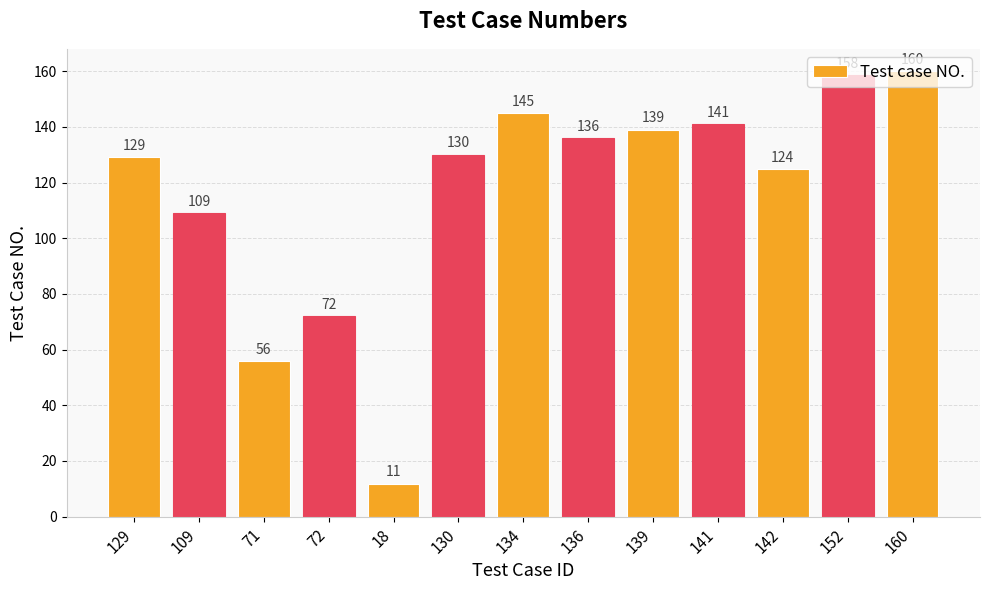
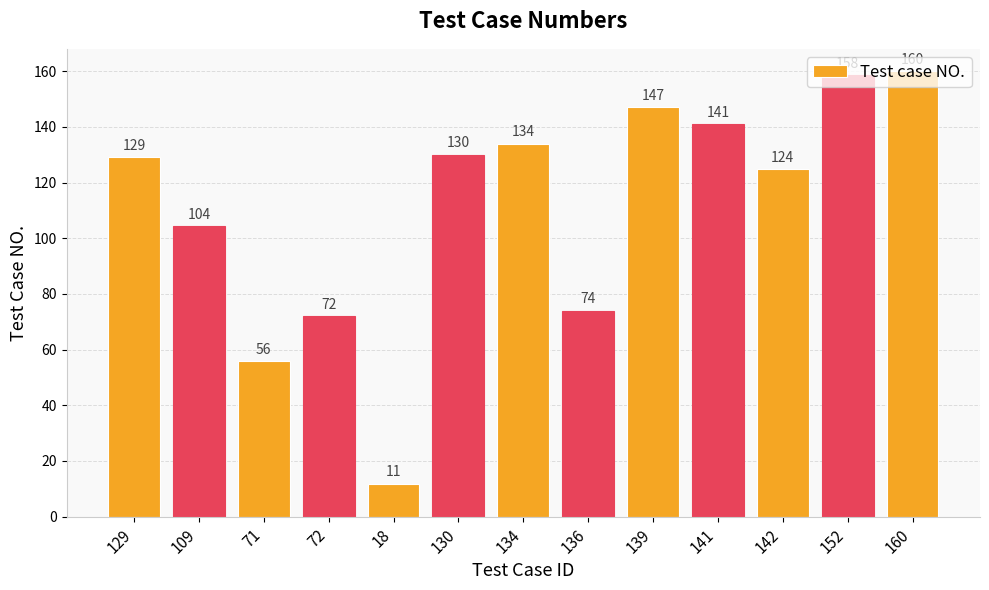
  {
    "129": 129,
-   "109": 109,
+   "109": 104,
    "71": 56,
    "72": 72,
    "130": 130,
-   "134": 145,
-   "136": 136,
-   "139": 139,
+   "134": 134,
+   "136": 74,
+   "139": 147,
    "141": 141
  }
